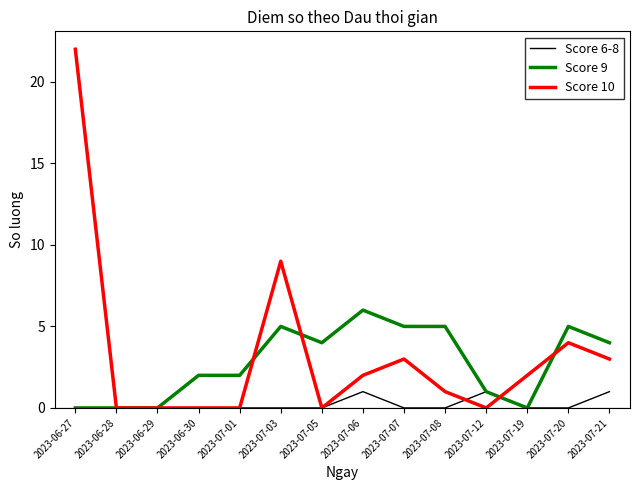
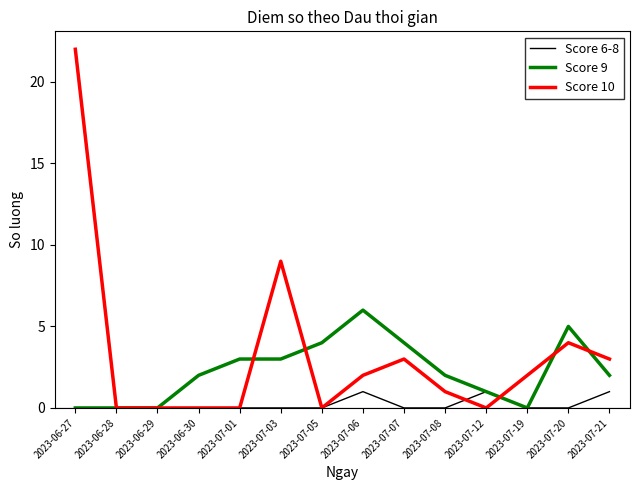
  {
    "Score 6-8": {
      "2023-07-03": 0,
      "2023-07-06": 1,
      "2023-07-07": 0,
      "2023-07-08": 0,
      "2023-07-20": 0,
      "2023-07-21": 1
    },
    "Score 9": {
      "2023-06-30": 2,
-     "2023-07-01": 2,
-     "2023-07-03": 5,
+     "2023-07-01": 3,
+     "2023-07-03": 3,
      "2023-07-05": 4,
      "2023-07-06": 6,
-     "2023-07-07": 5,
-     "2023-07-08": 5,
+     "2023-07-07": 4,
+     "2023-07-08": 2,
      "2023-07-20": 5,
-     "2023-07-21": 4
+     "2023-07-21": 2
    },
    "Score 10": {
      "2023-06-27": 22,
      "2023-07-03": 9,
      "2023-07-06": 2,
      "2023-07-07": 3,
      "2023-07-08": 1,
      "2023-07-12": 0,
      "2023-07-19": 2,
      "2023-07-20": 4,
      "2023-07-21": 3
    }
  }
